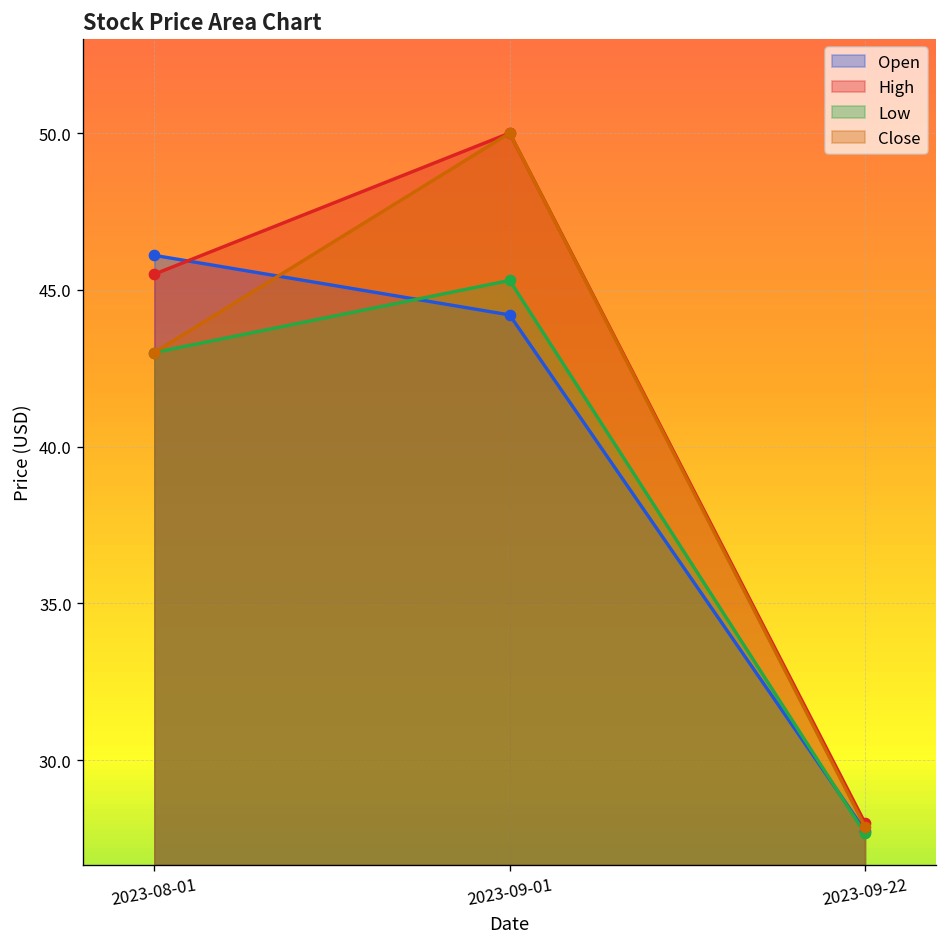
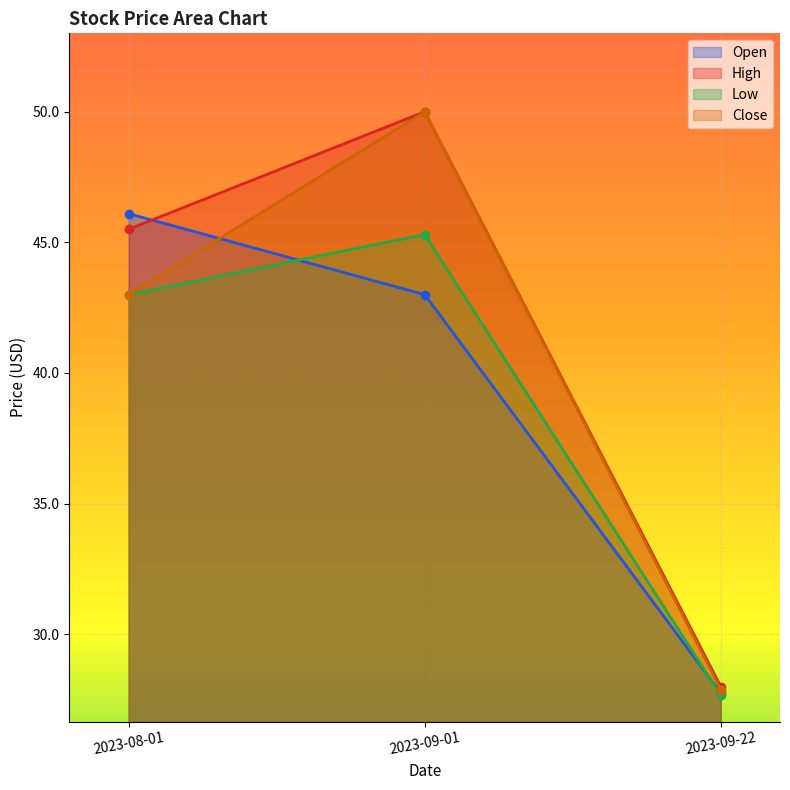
  {
    "Open": {
      "2023-08-01": 46.1,
-     "2023-09-01": 44.2
+     "2023-09-01": 43.0
    },
    "Low": {
      "2023-09-01": 45.3
    }
  }
